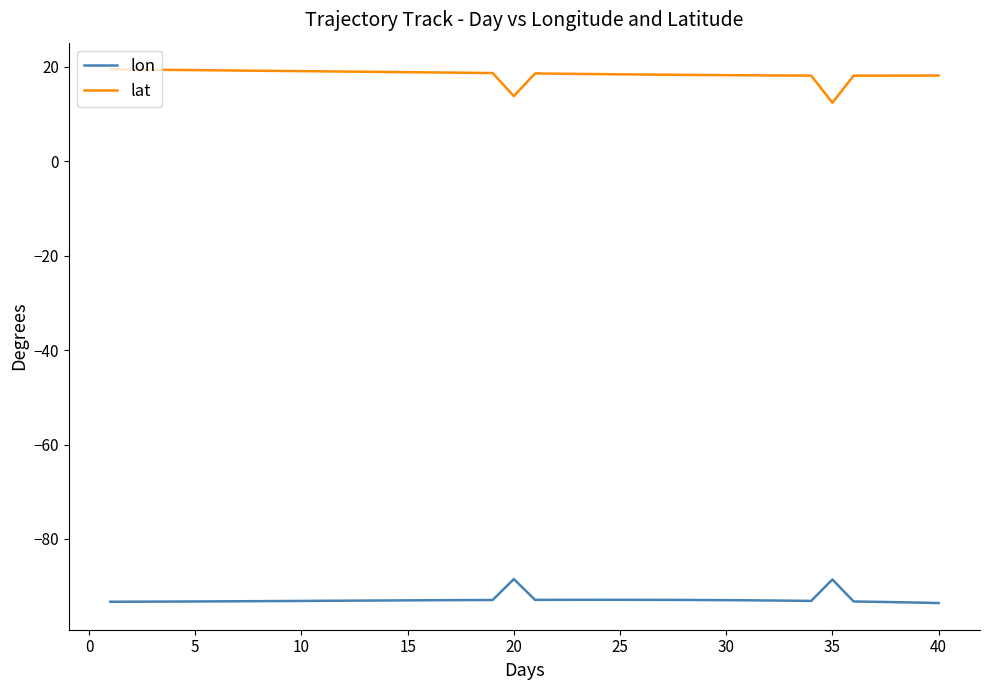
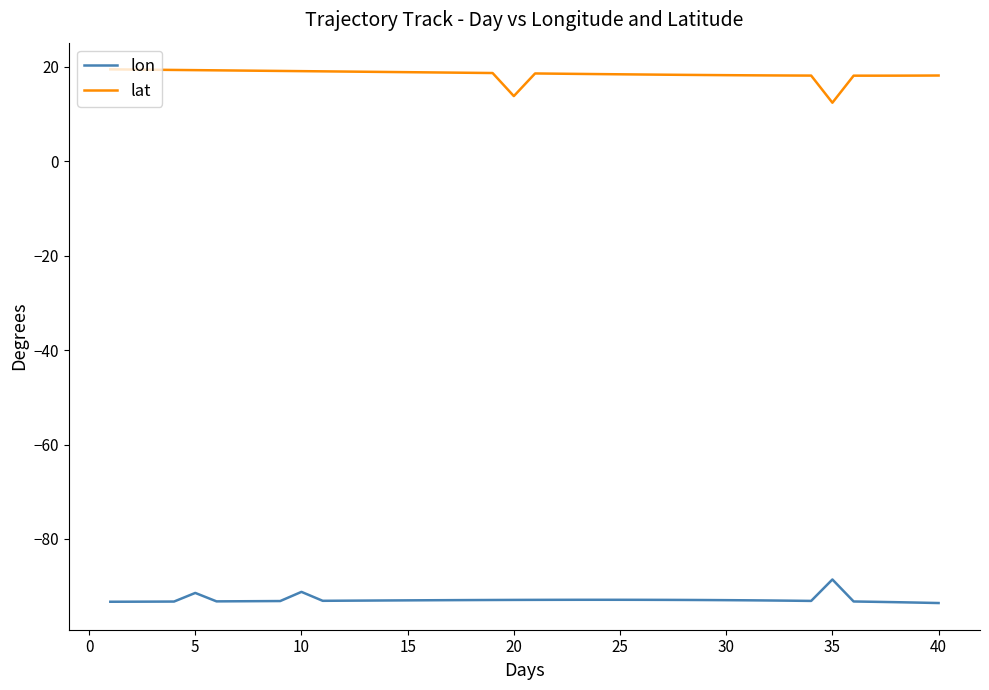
  {
    "lon": {
-     "5": -93,
-     "10": -93,
+     "5": -91,
+     "10": -91,
      "15": -93,
-     "20": -89,
+     "20": -93,
      "25": -93,
      "30": -93,
      "35": -89,
      "40": -94
    },
    "lat": {
      "5": 19,
      "10": 19,
      "15": 19,
      "20": 14,
      "25": 18,
      "30": 18,
      "35": 12,
      "40": 18
    }
  }
